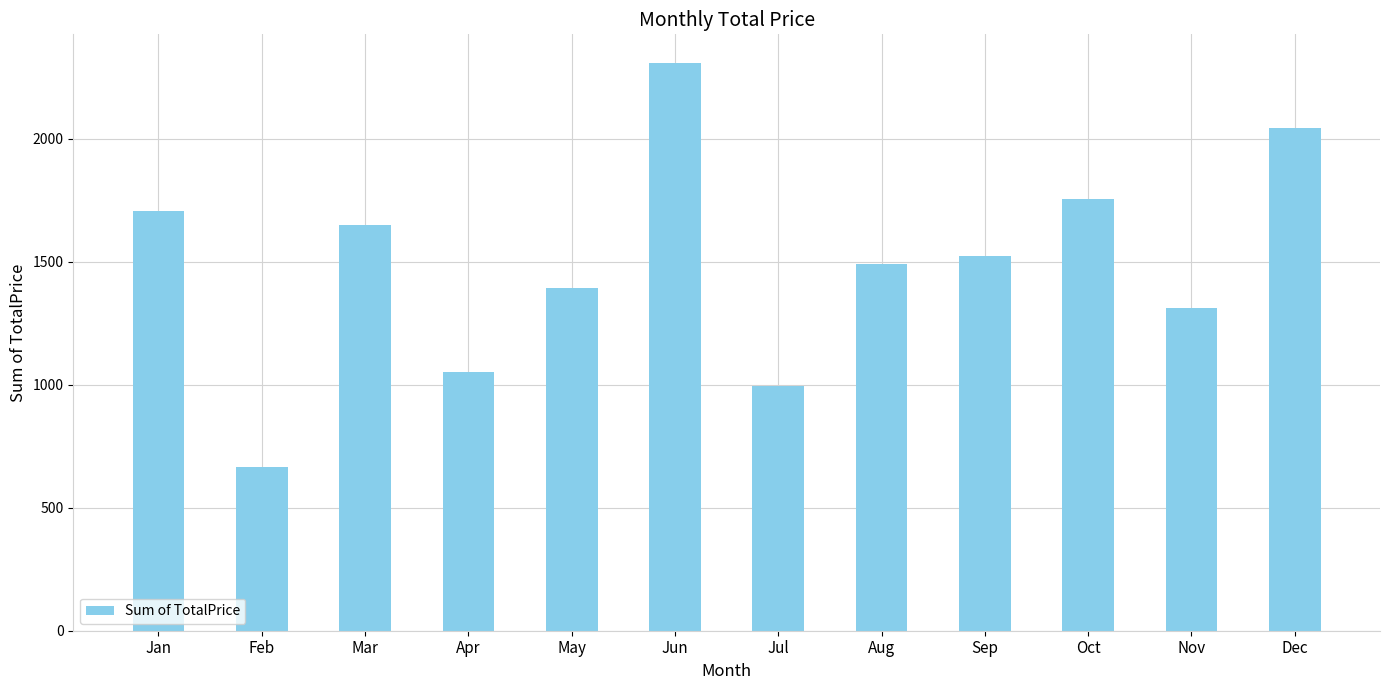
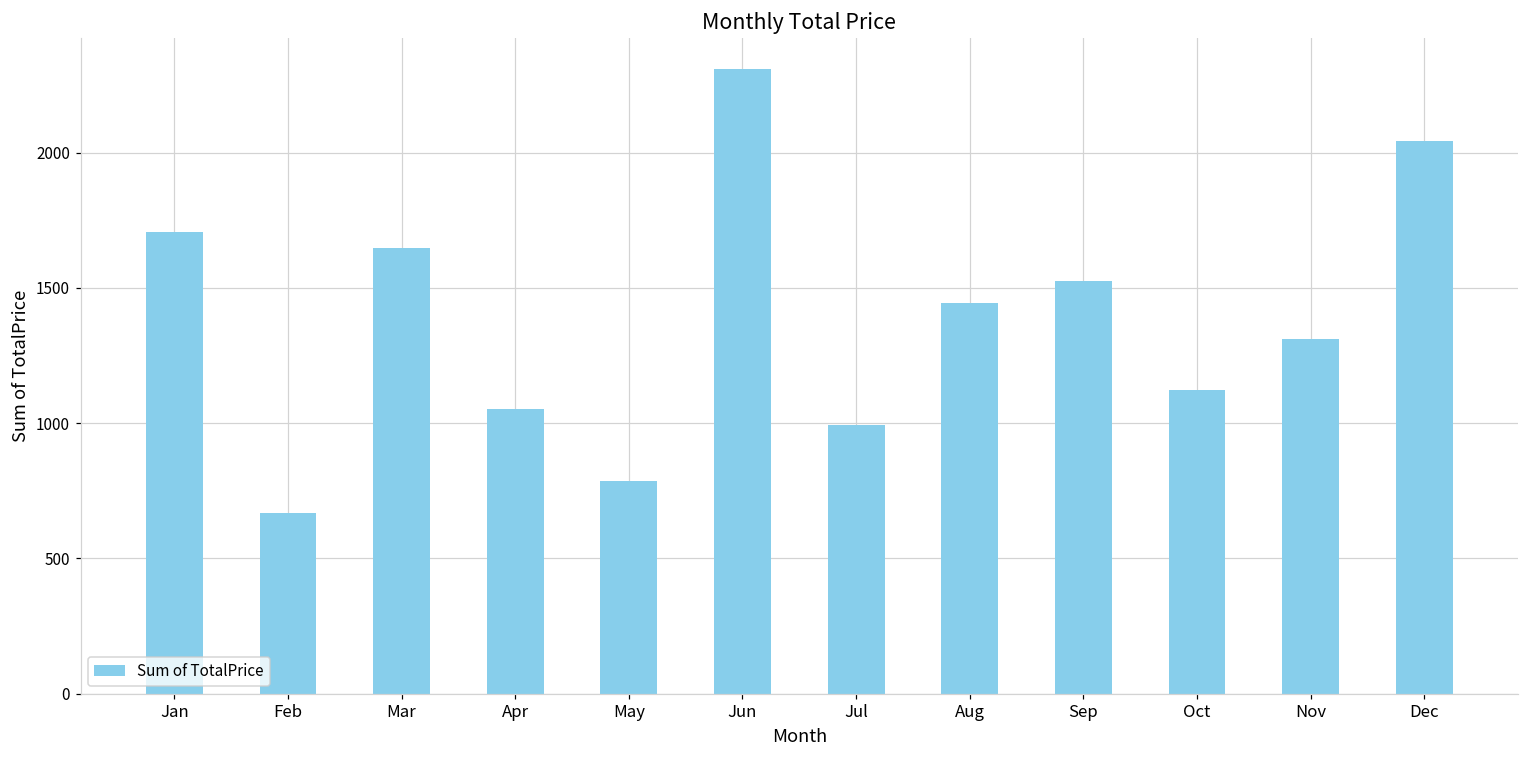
  {
    "Jan": 1710,
    "Feb": 670,
    "Mar": 1650,
    "Apr": 1050,
-   "May": 1390,
+   "May": 790,
    "Jun": 2310,
    "Jul": 1000,
-   "Aug": 1490,
+   "Aug": 1450,
    "Sep": 1520,
-   "Oct": 1760,
+   "Oct": 1120,
    "Nov": 1310,
    "Dec": 2040
  }
